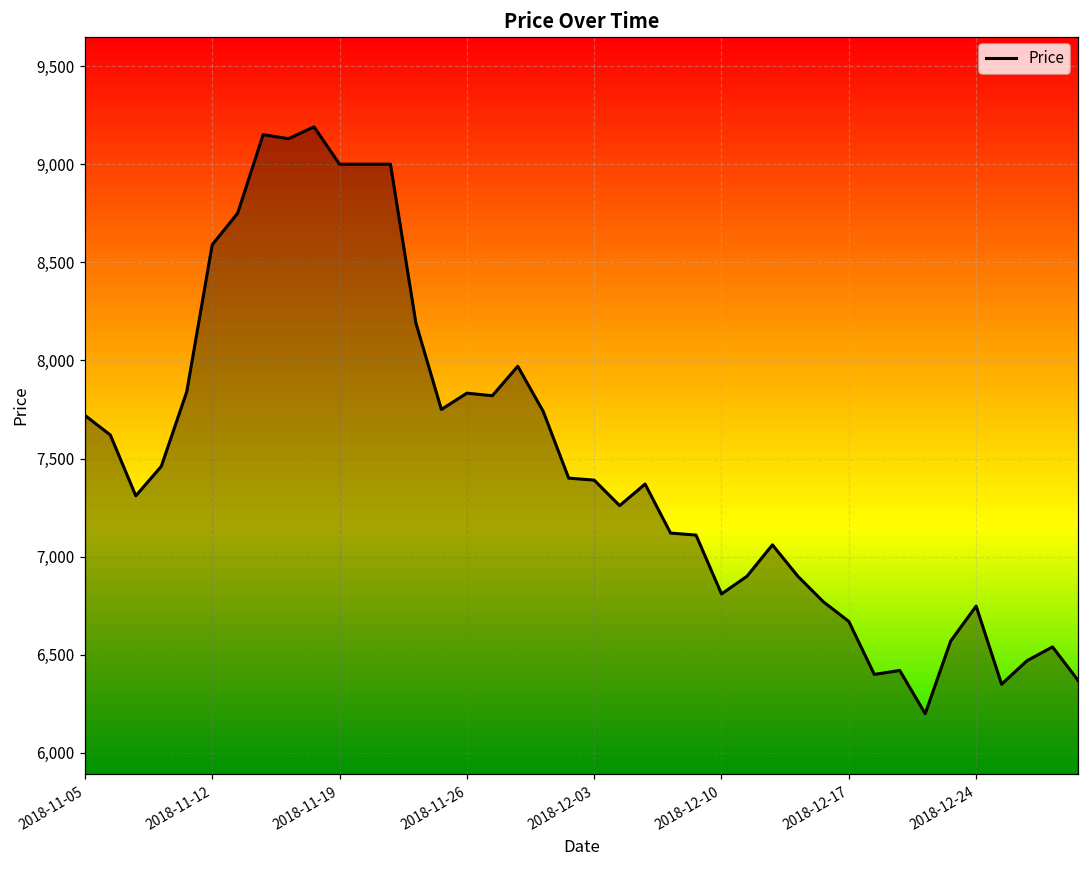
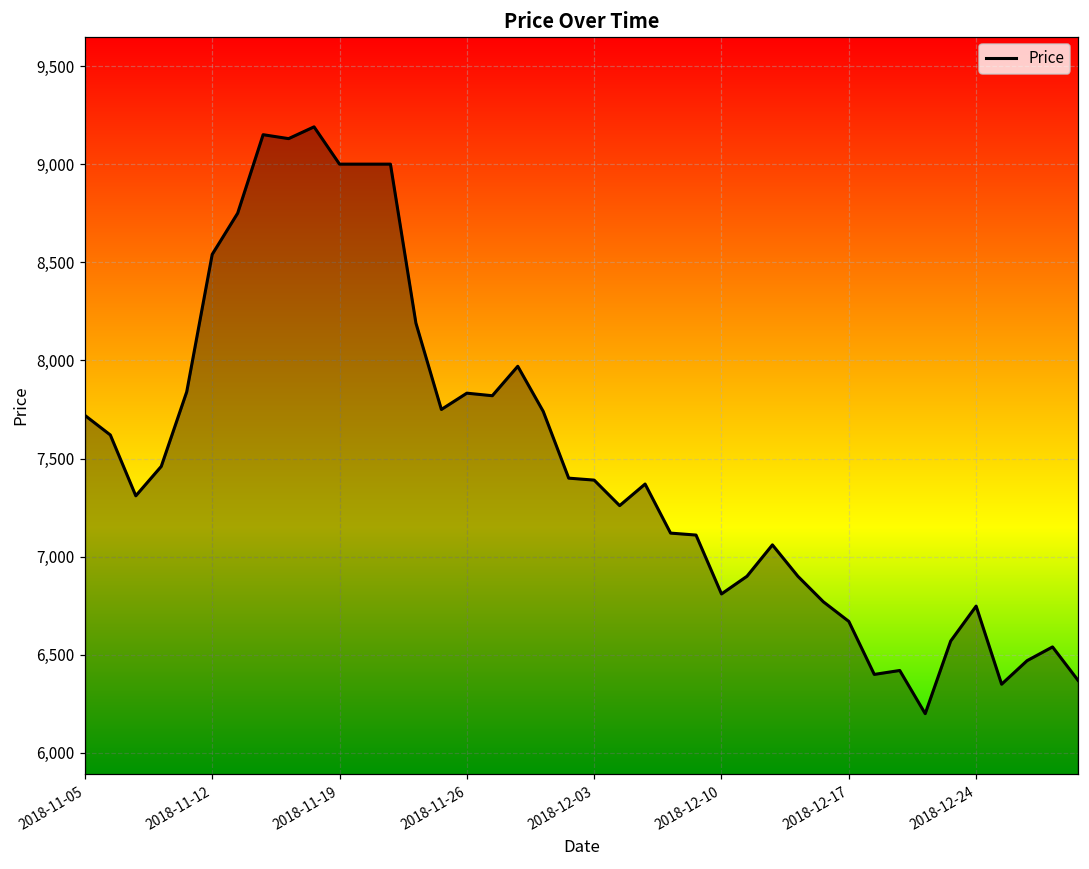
  {
    "2018-11-05": "7,720",
-   "2018-11-12": "8,590",
+   "2018-11-12": "8,540",
    "2018-11-19": "9,000",
    "2018-11-26": "7,830",
    "2018-12-03": "7,390",
    "2018-12-10": "6,810",
    "2018-12-17": "6,670",
    "2018-12-24": "6,750"
  }
